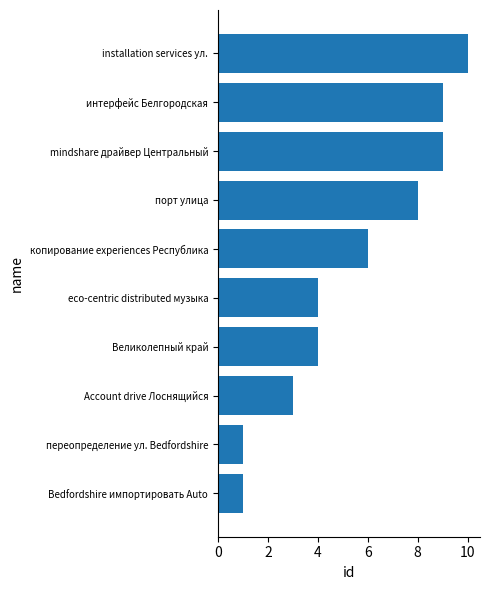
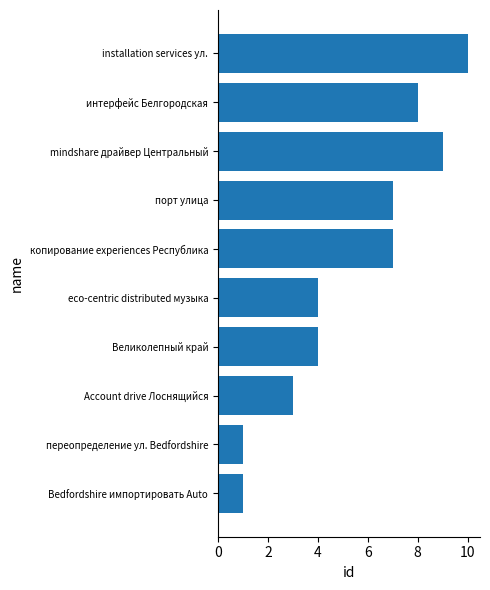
  {
    "installation services ул.": 10,
-   "интерфейс Белгородская": 9,
+   "интерфейс Белгородская": 8,
    "mindshare драйвер Центральный": 9,
-   "порт улица": 8,
-   "копирование experiences Республика": 6,
+   "порт улица": 7,
+   "копирование experiences Республика": 7,
    "eco-centric distributed музыка": 4,
    "Великолепный край": 4,
    "Account drive Лоснящийся": 3,
    "переопределение ул. Bedfordshire": 1,
    "Bedfordshire импортировать Auto": 1
  }
